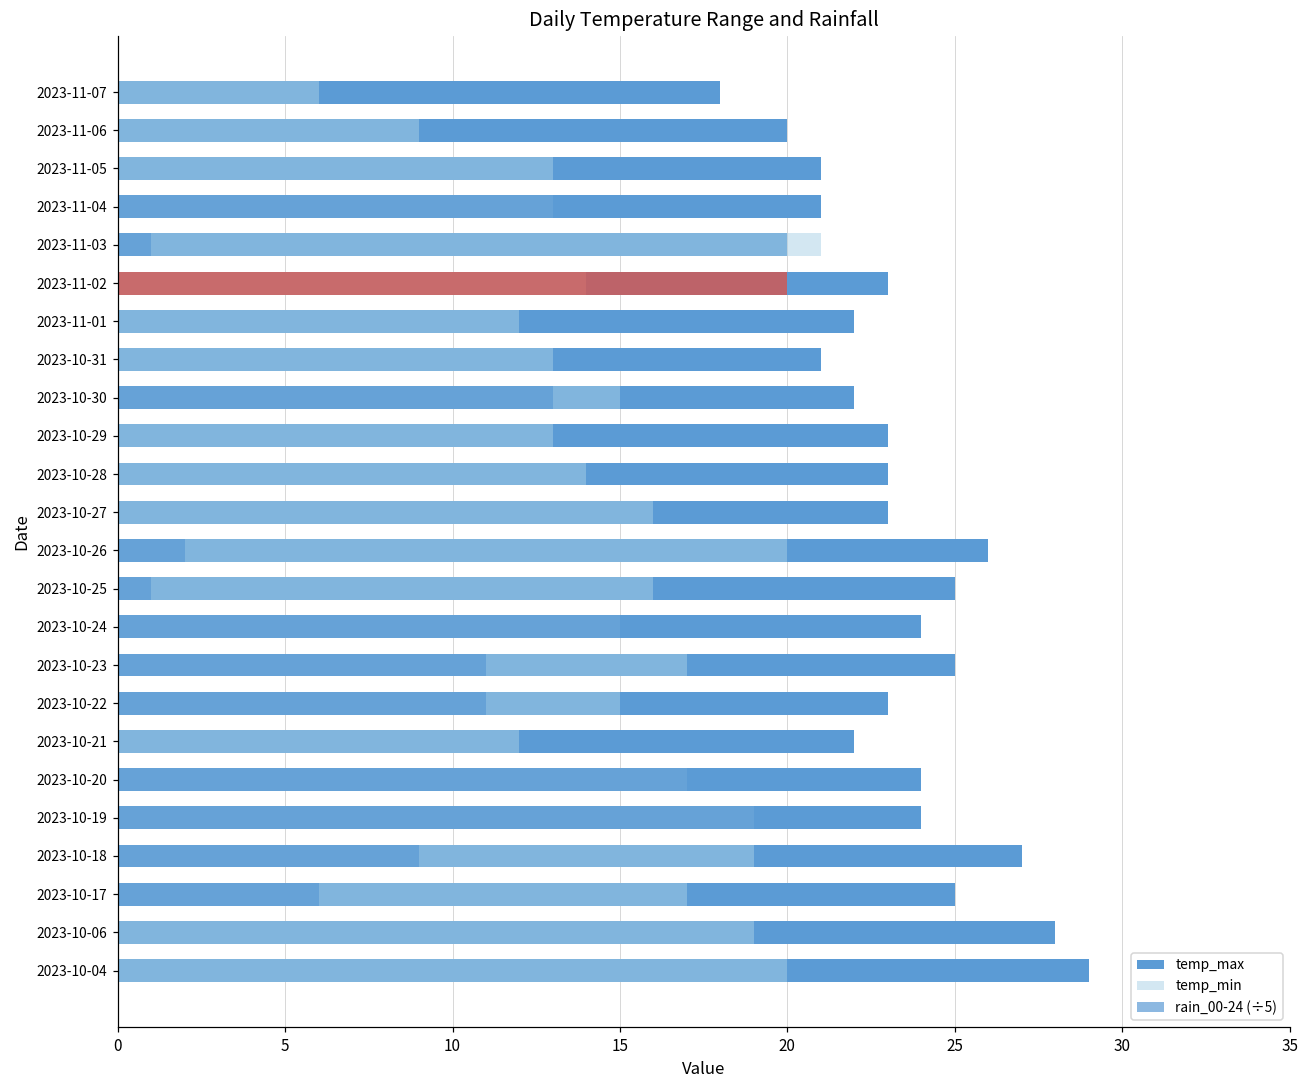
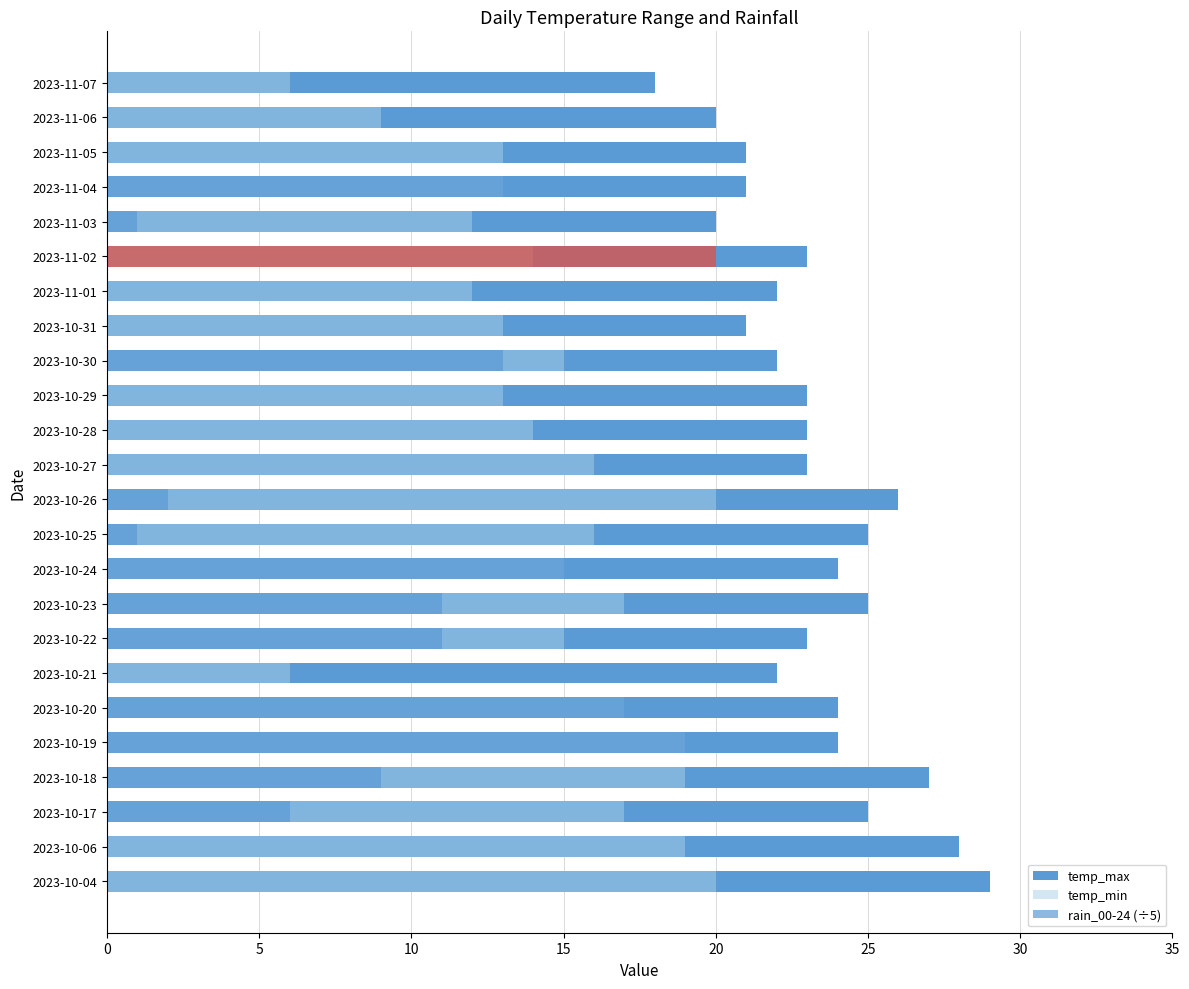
  {
    "temp_min": {
-     "2023-11-03": 21,
-     "2023-10-21": 12
+     "2023-11-03": 12,
+     "2023-10-21": 6
    }
  }
